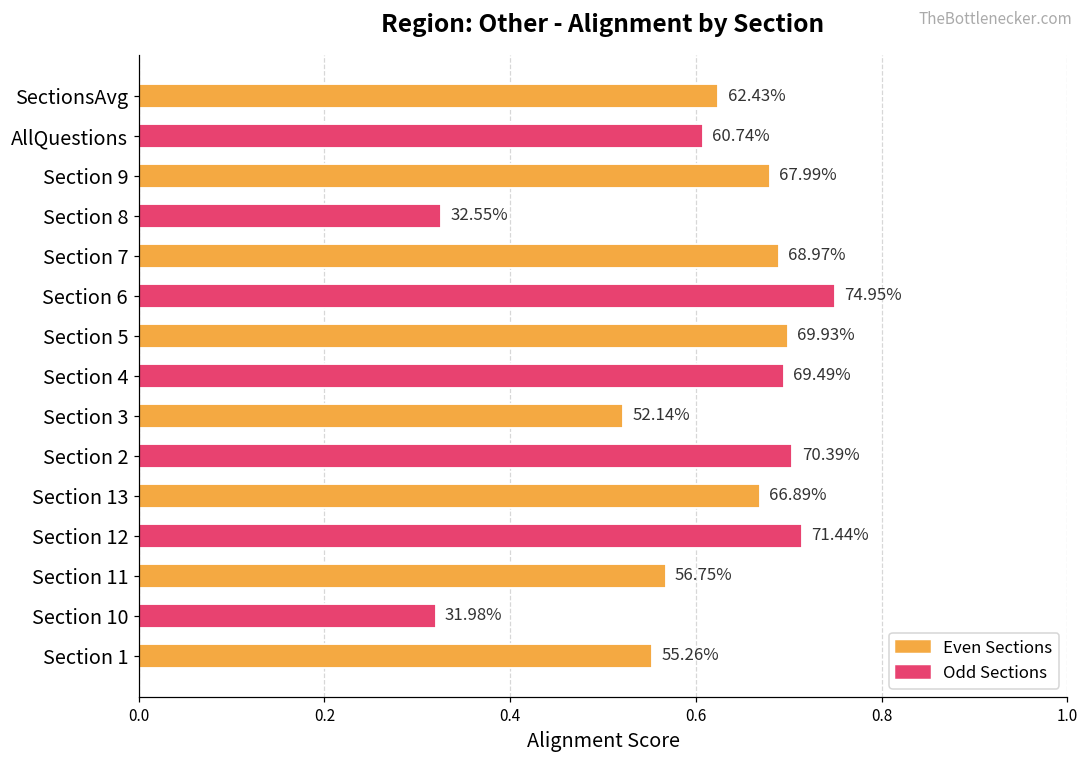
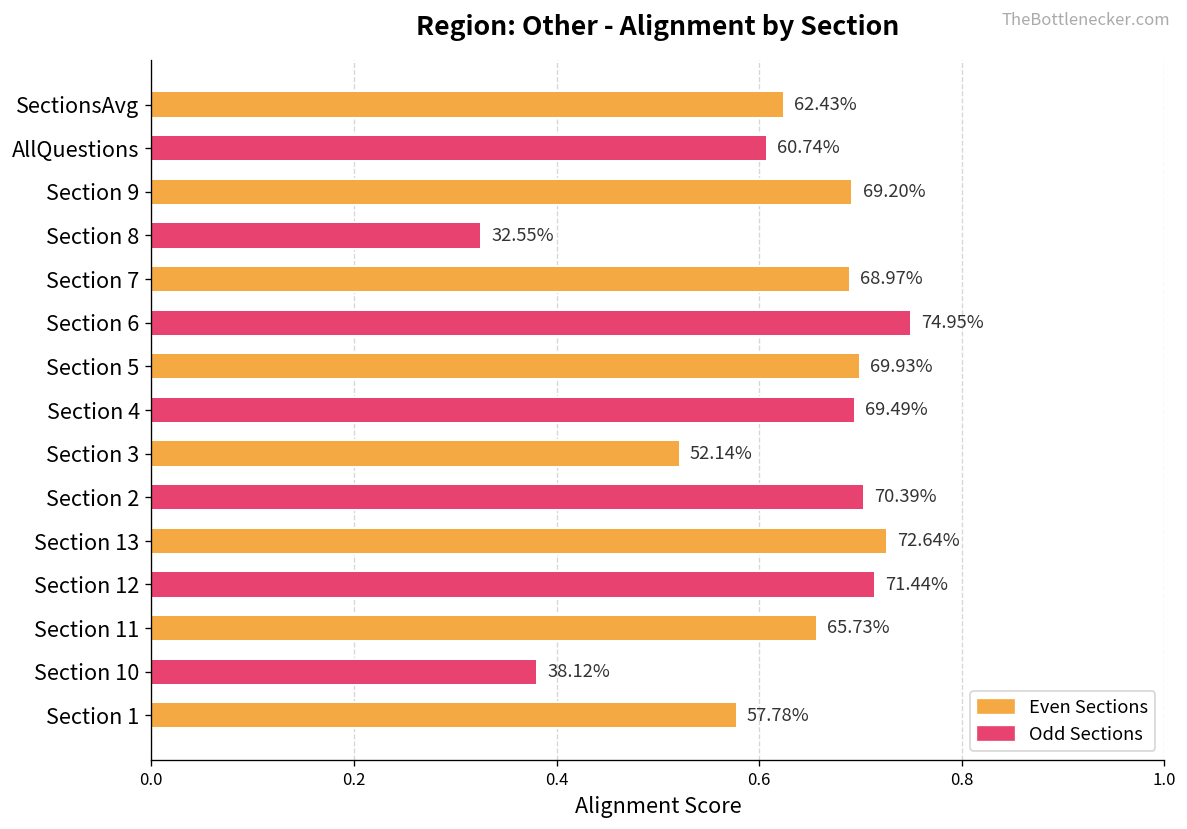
  {
    "SectionsAvg": "62.43%",
    "AllQuestions": "60.74%",
-   "Section 9": "67.99%",
+   "Section 9": "69.20%",
    "Section 8": "32.55%",
    "Section 7": "68.97%",
    "Section 6": "74.95%",
    "Section 5": "69.93%",
    "Section 4": "69.49%",
    "Section 3": "52.14%",
    "Section 2": "70.39%",
-   "Section 13": "66.89%",
+   "Section 13": "72.64%",
    "Section 12": "71.44%",
-   "Section 11": "56.75%",
-   "Section 10": "31.98%",
-   "Section 1": "55.26%"
+   "Section 11": "65.73%",
+   "Section 10": "38.12%",
+   "Section 1": "57.78%"
  }
